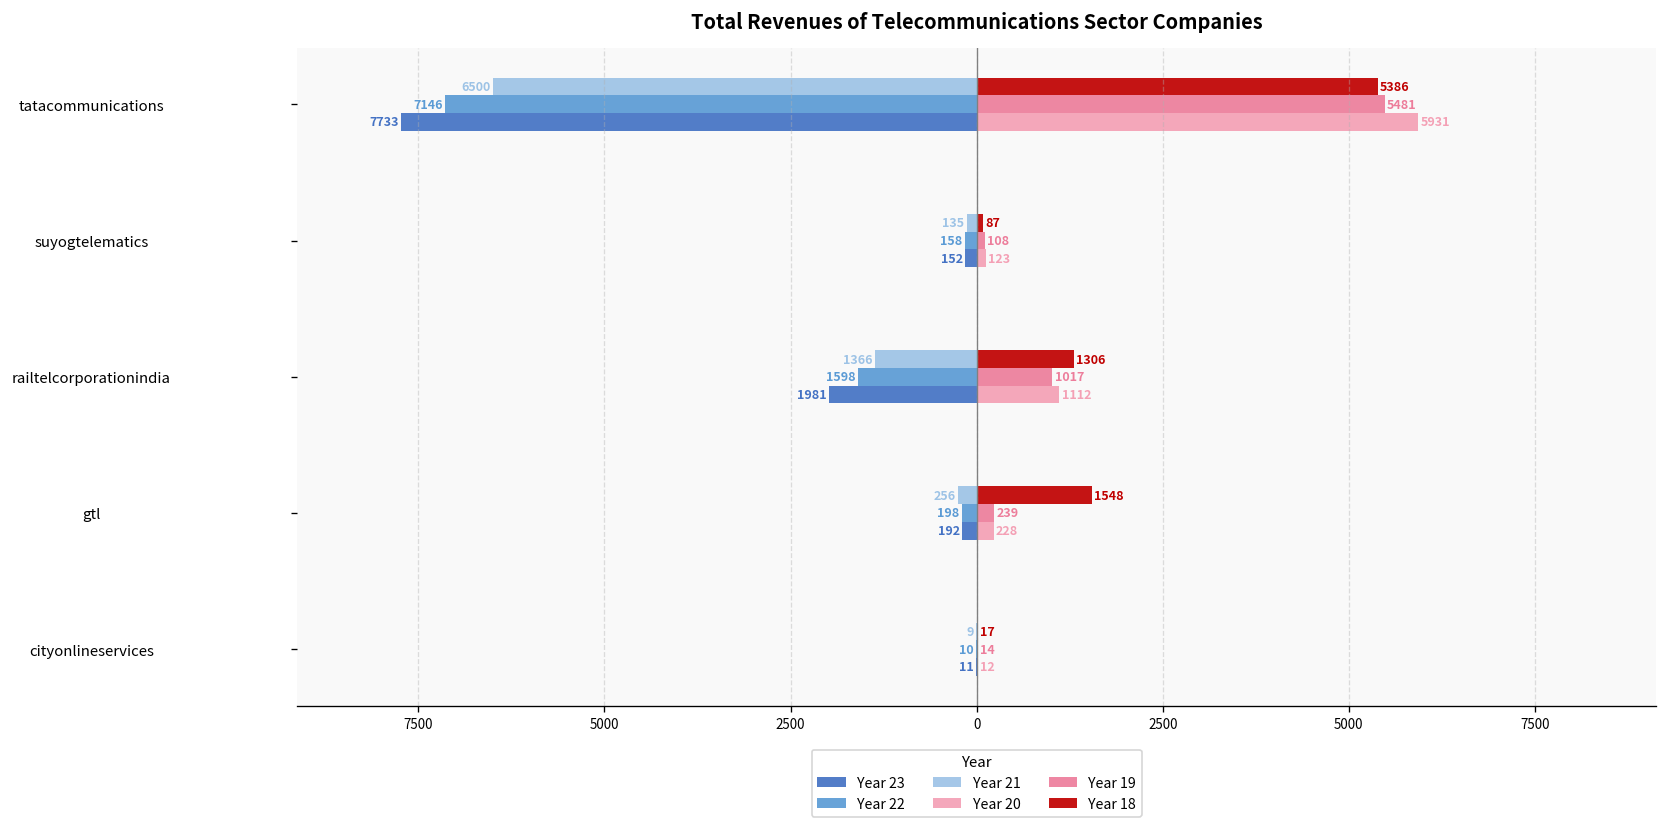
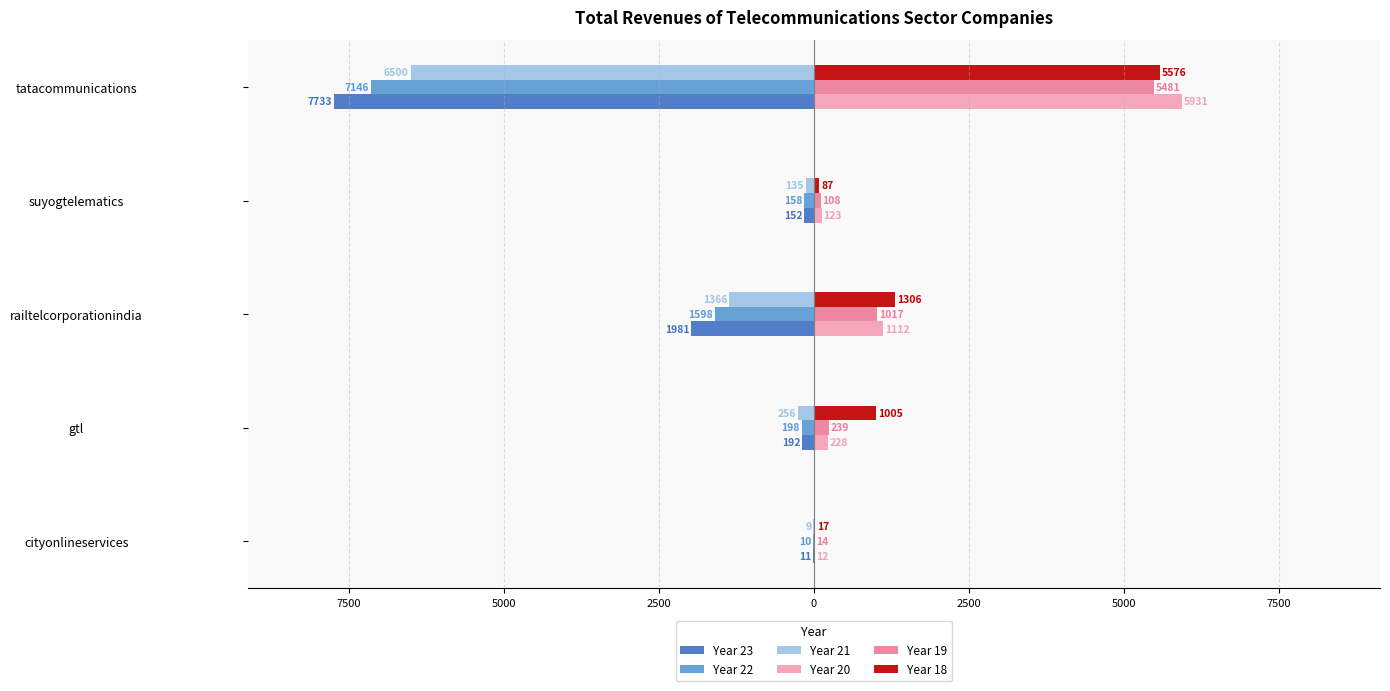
  {
    "Year 18": {
-     "tatacommunications": 5386,
+     "tatacommunications": 5576,
      "suyogtelematics": 87,
      "railtelcorporationindia": 1306,
-     "gtl": 1548,
+     "gtl": 1005,
      "cityonlineservices": 17
    }
  }
